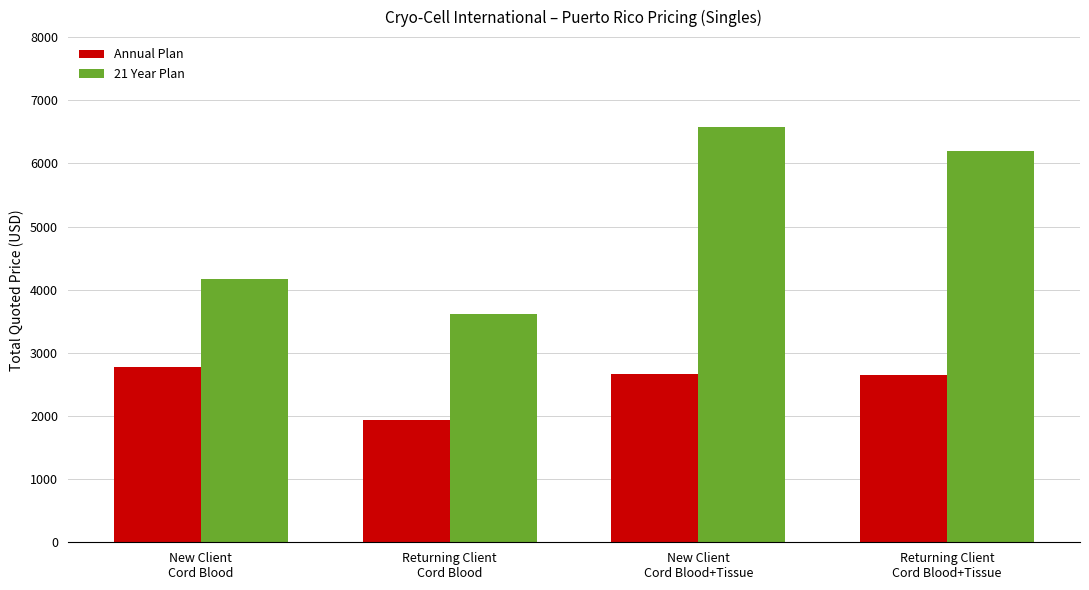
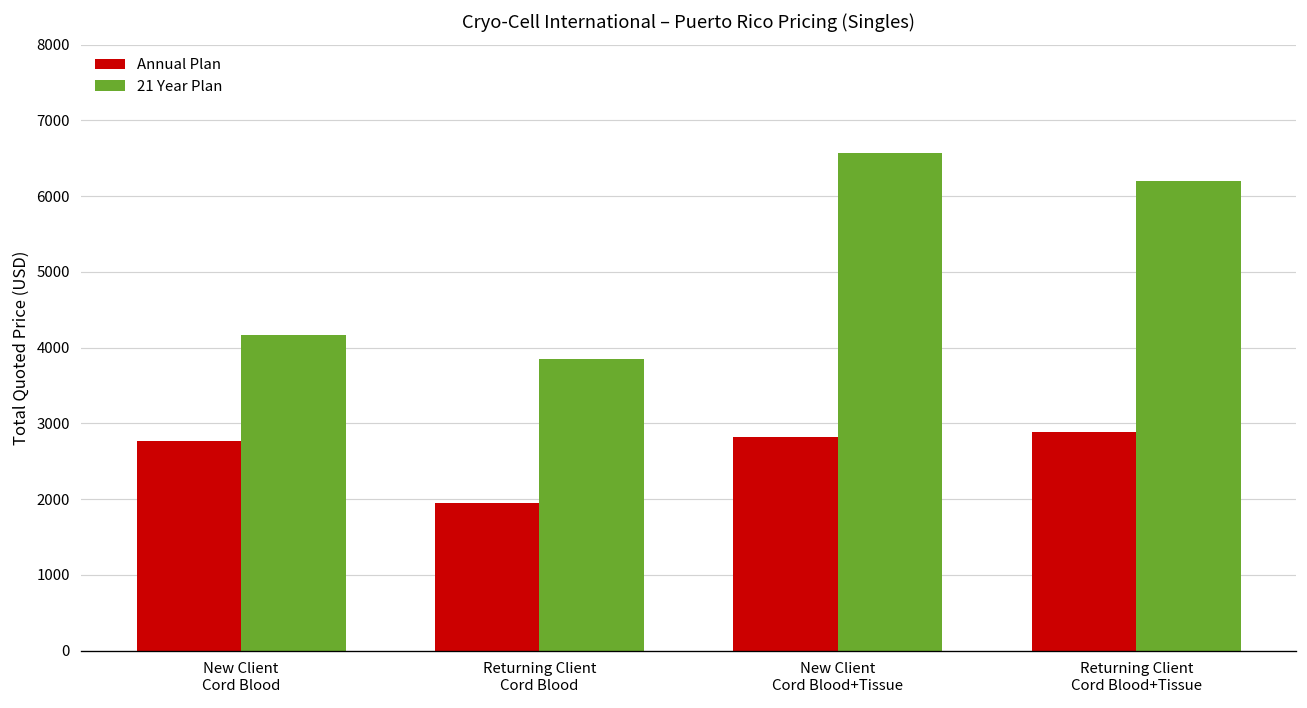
  {
    "Annual Plan": {
      "New Client Cord Blood": 2800,
      "Returning Client Cord Blood": 1900,
-     "New Client Cord Blood+Tissue": 2700,
-     "Returning Client Cord Blood+Tissue": 2600
+     "New Client Cord Blood+Tissue": 2800,
+     "Returning Client Cord Blood+Tissue": 2900
    },
    "21 Year Plan": {
      "New Client Cord Blood": 4200,
-     "Returning Client Cord Blood": 3600,
+     "Returning Client Cord Blood": 3900,
      "New Client Cord Blood+Tissue": 6600,
      "Returning Client Cord Blood+Tissue": 6200
    }
  }
